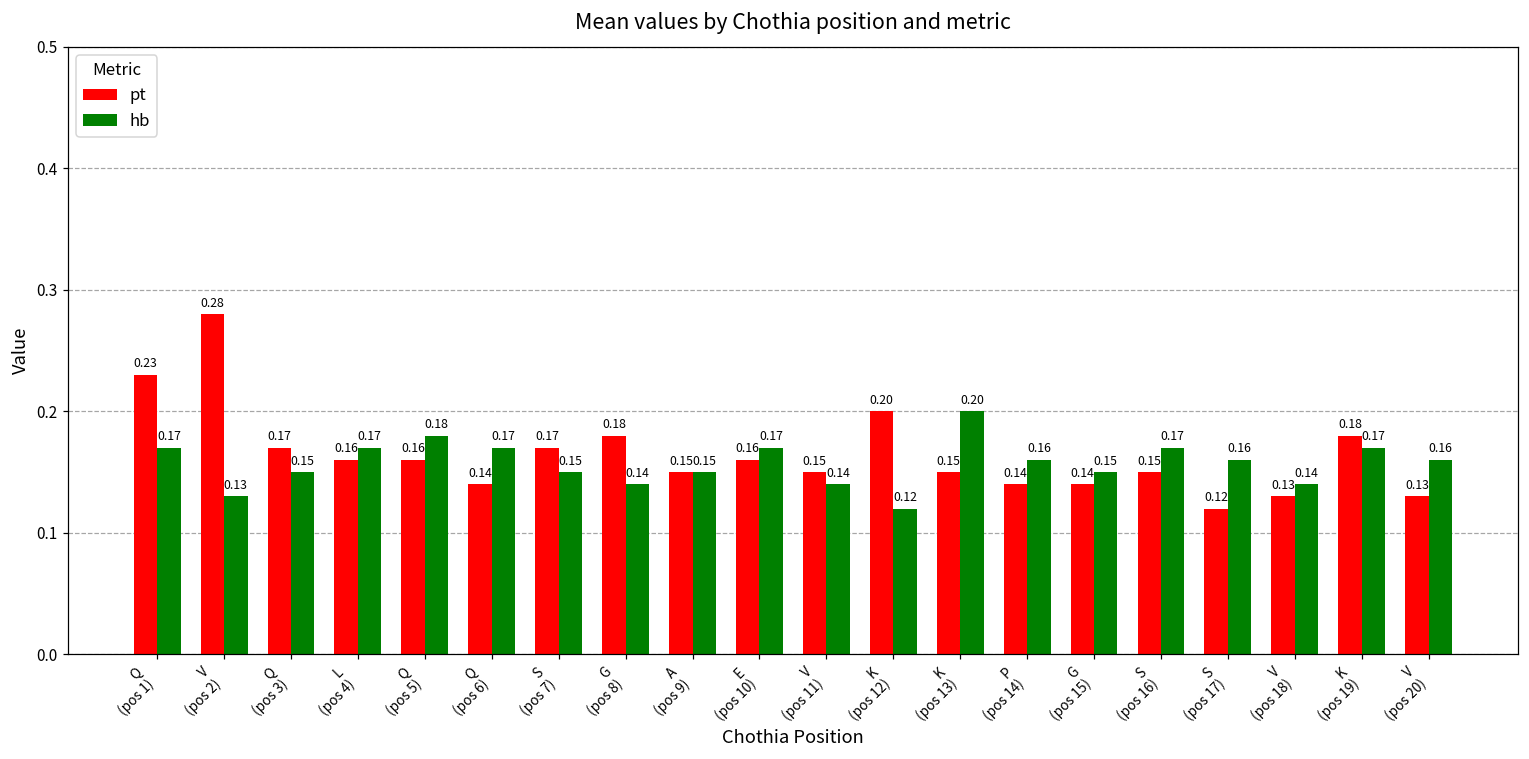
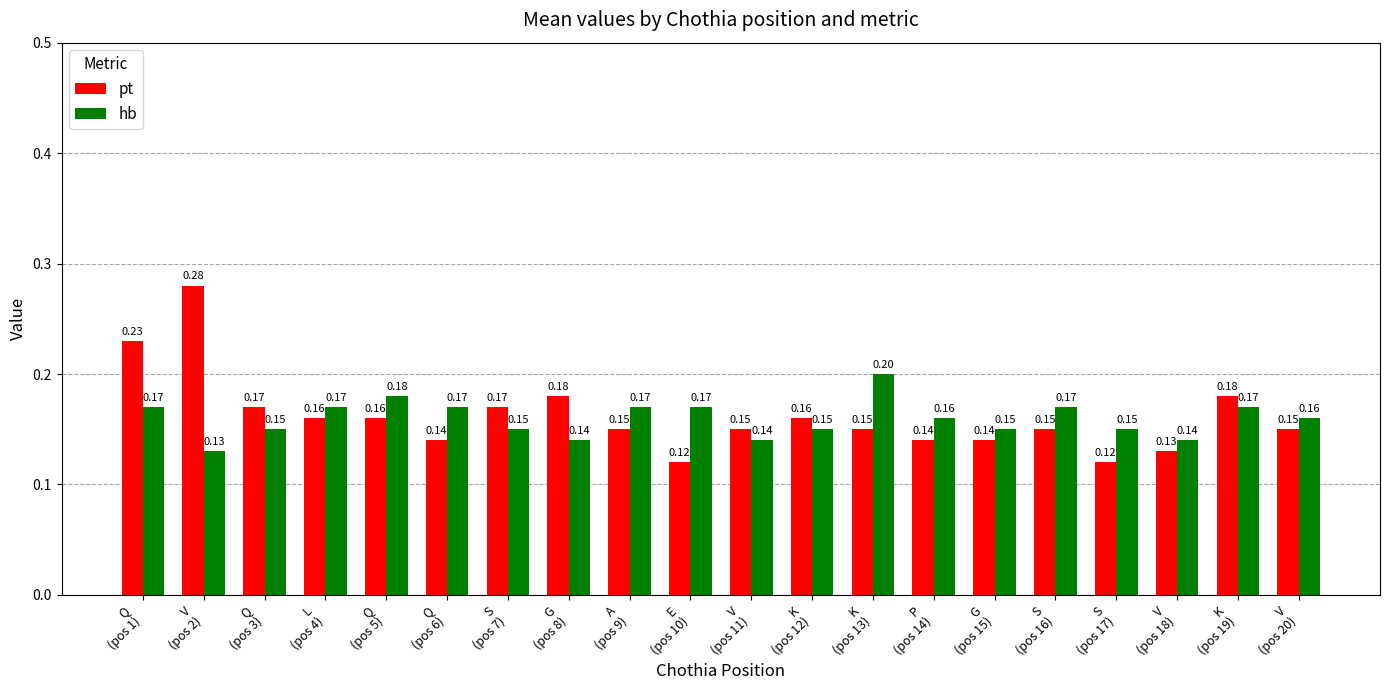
  {
    "pt": {
      "Q (pos 1)": 0.23,
      "V (pos 2)": 0.28,
      "Q (pos 3)": 0.17,
      "L (pos 4)": 0.16,
      "Q (pos 5)": 0.16,
      "Q (pos 6)": 0.14,
      "S (pos 7)": 0.17,
      "G (pos 8)": 0.18,
      "A (pos 9)": 0.15,
-     "E (pos 10)": 0.16,
+     "E (pos 10)": 0.12,
      "V (pos 11)": 0.15,
-     "K (pos 12)": 0.20,
+     "K (pos 12)": 0.16,
      "K (pos 13)": 0.15,
      "P (pos 14)": 0.14,
      "G (pos 15)": 0.14,
      "S (pos 16)": 0.15,
      "S (pos 17)": 0.12,
      "V (pos 18)": 0.13,
      "K (pos 19)": 0.18,
-     "V (pos 20)": 0.13
+     "V (pos 20)": 0.15
    },
    "hb": {
      "Q (pos 1)": 0.17,
      "V (pos 2)": 0.13,
      "Q (pos 3)": 0.15,
      "L (pos 4)": 0.17,
      "Q (pos 5)": 0.18,
      "Q (pos 6)": 0.17,
      "S (pos 7)": 0.15,
      "G (pos 8)": 0.14,
-     "A (pos 9)": 0.15,
+     "A (pos 9)": 0.17,
      "E (pos 10)": 0.17,
      "V (pos 11)": 0.14,
-     "K (pos 12)": 0.12,
+     "K (pos 12)": 0.15,
      "K (pos 13)": 0.20,
      "P (pos 14)": 0.16,
      "G (pos 15)": 0.15,
      "S (pos 16)": 0.17,
-     "S (pos 17)": 0.16,
+     "S (pos 17)": 0.15,
      "V (pos 18)": 0.14,
      "K (pos 19)": 0.17,
      "V (pos 20)": 0.16
    }
  }
